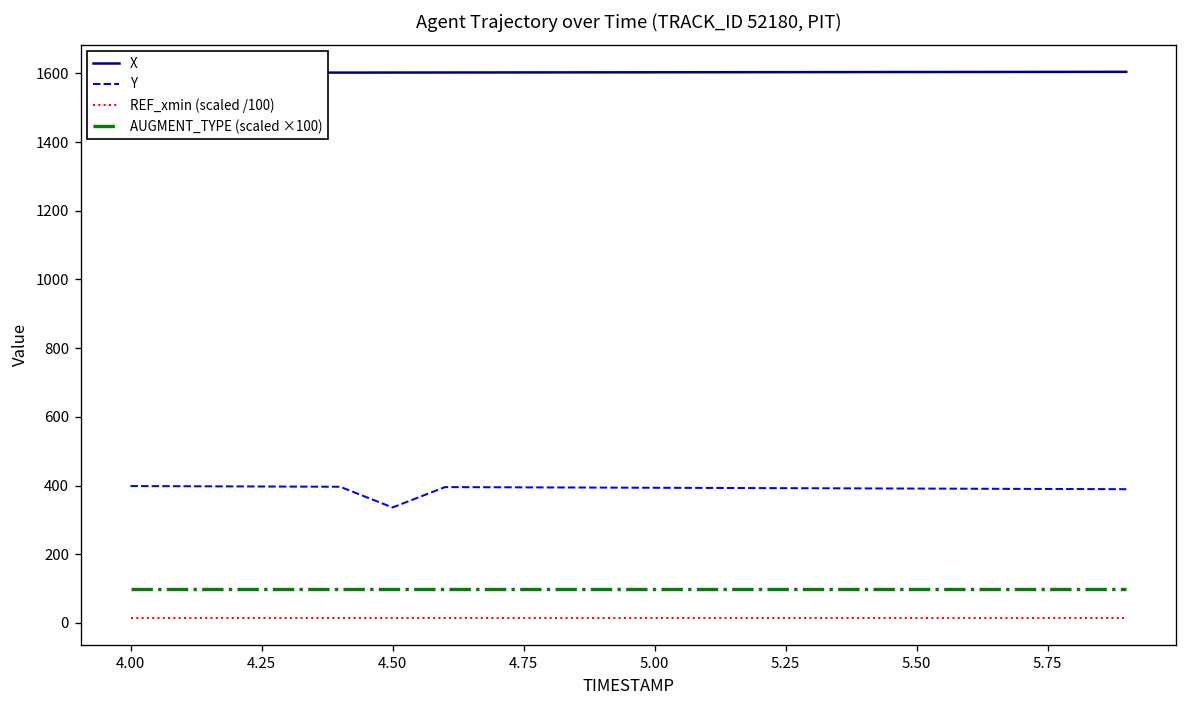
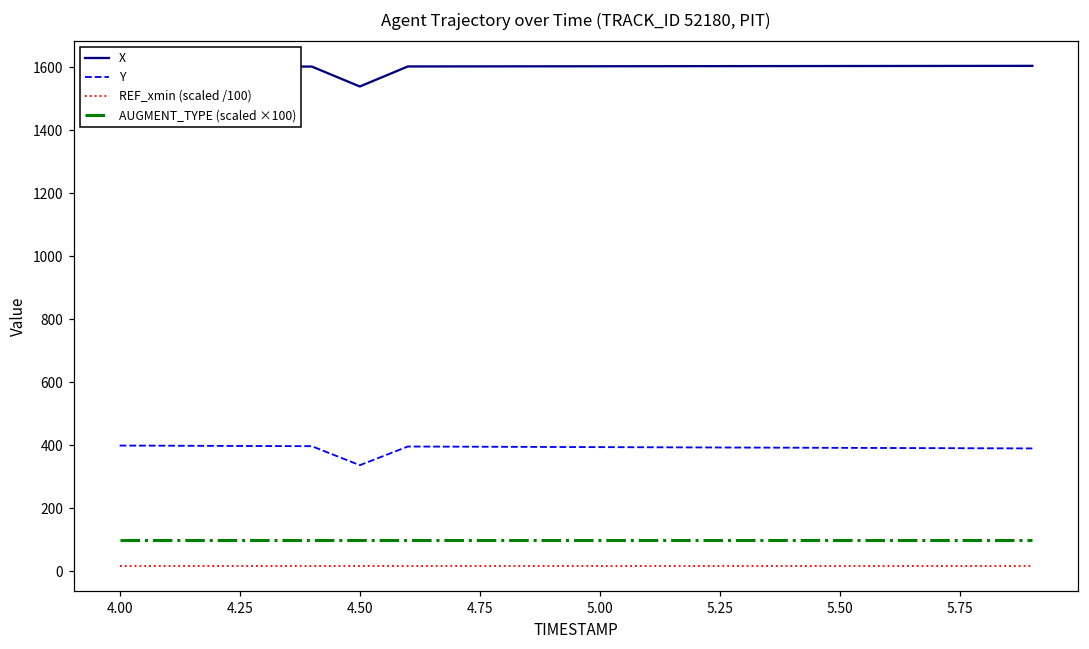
  {
    "X": {
-     "4.50": 1600,
+     "4.50": 1540,
      "5.00": 1600,
      "5.50": 1600
    },
    "Y": {
      "4.00": 400,
      "4.50": 340,
      "5.00": 390,
      "5.50": 390
    },
    "REF_xmin (scaled /100)": {
      "4.00": 10,
      "4.50": 10,
      "5.00": 10,
      "5.50": 10
    },
    "AUGMENT_TYPE (scaled ×100)": {
      "4.00": 100,
      "4.50": 100,
      "5.00": 100,
      "5.50": 100
    }
  }
